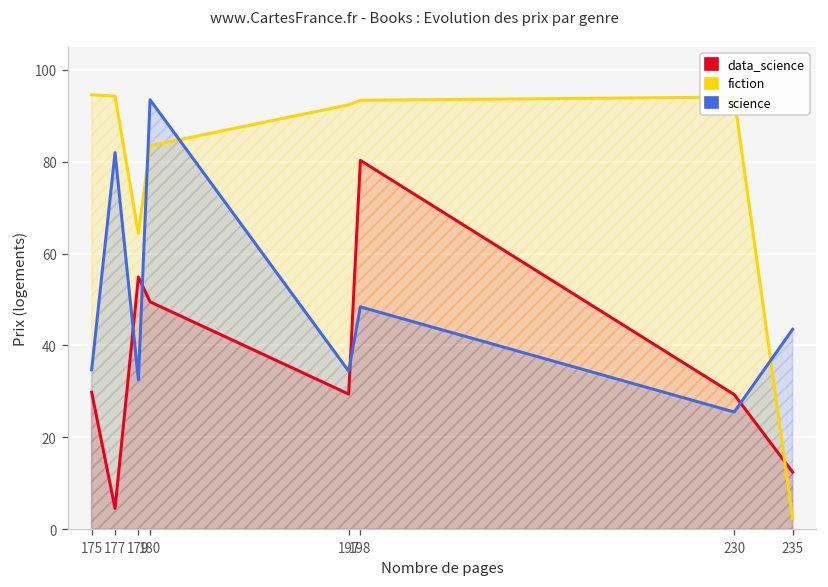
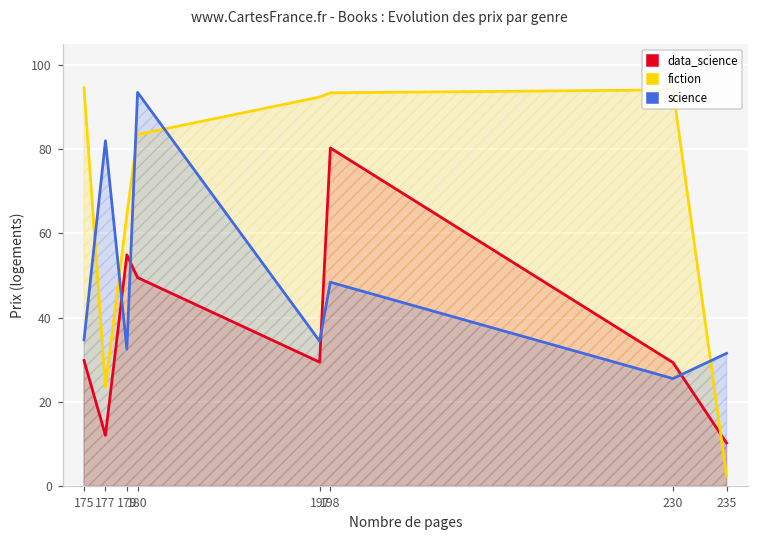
  {
    "data_science": {
      "175": 30,
-     "177": 5,
+     "177": 12,
      "230": 29,
-     "235": 12
+     "235": 10
    },
    "fiction": {
      "175": 95,
-     "177": 94,
+     "177": 24,
      "235": 2
    },
    "science": {
      "175": 35,
      "177": 82,
      "230": 26,
-     "235": 44
+     "235": 32
    }
  }
